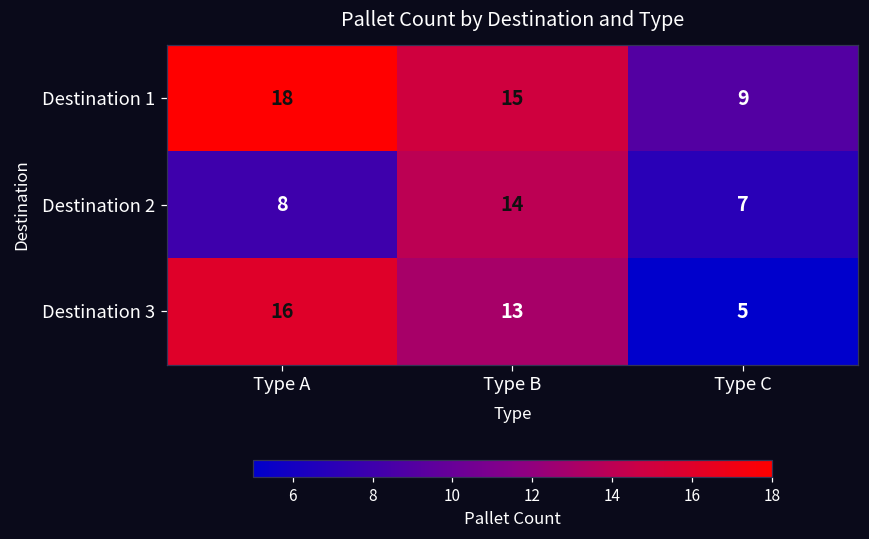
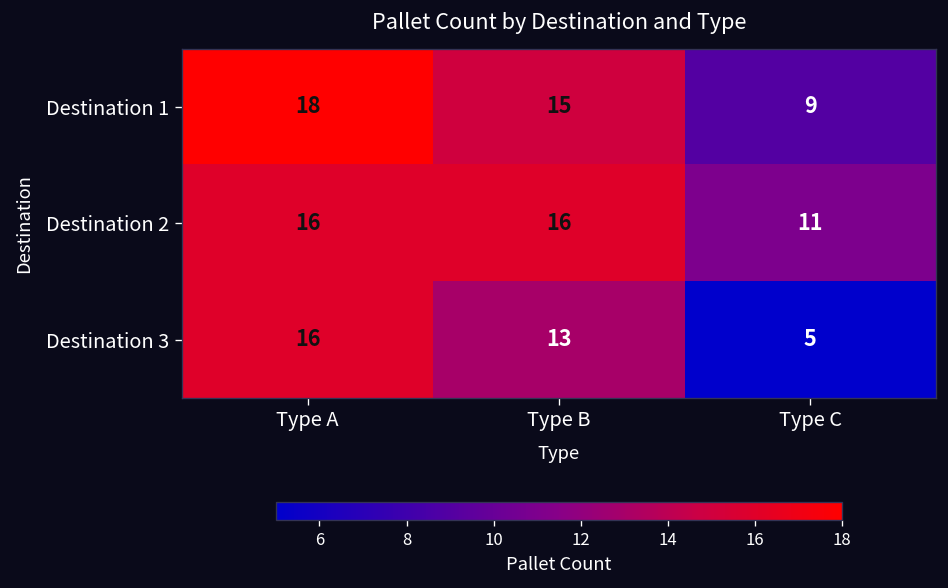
  {
    "Destination 1": {
      "Type A": 18,
      "Type B": 15,
      "Type C": 9
    },
    "Destination 2": {
-     "Type A": 8,
-     "Type B": 14,
-     "Type C": 7
+     "Type A": 16,
+     "Type B": 16,
+     "Type C": 11
    },
    "Destination 3": {
      "Type A": 16,
      "Type B": 13,
      "Type C": 5
    }
  }
